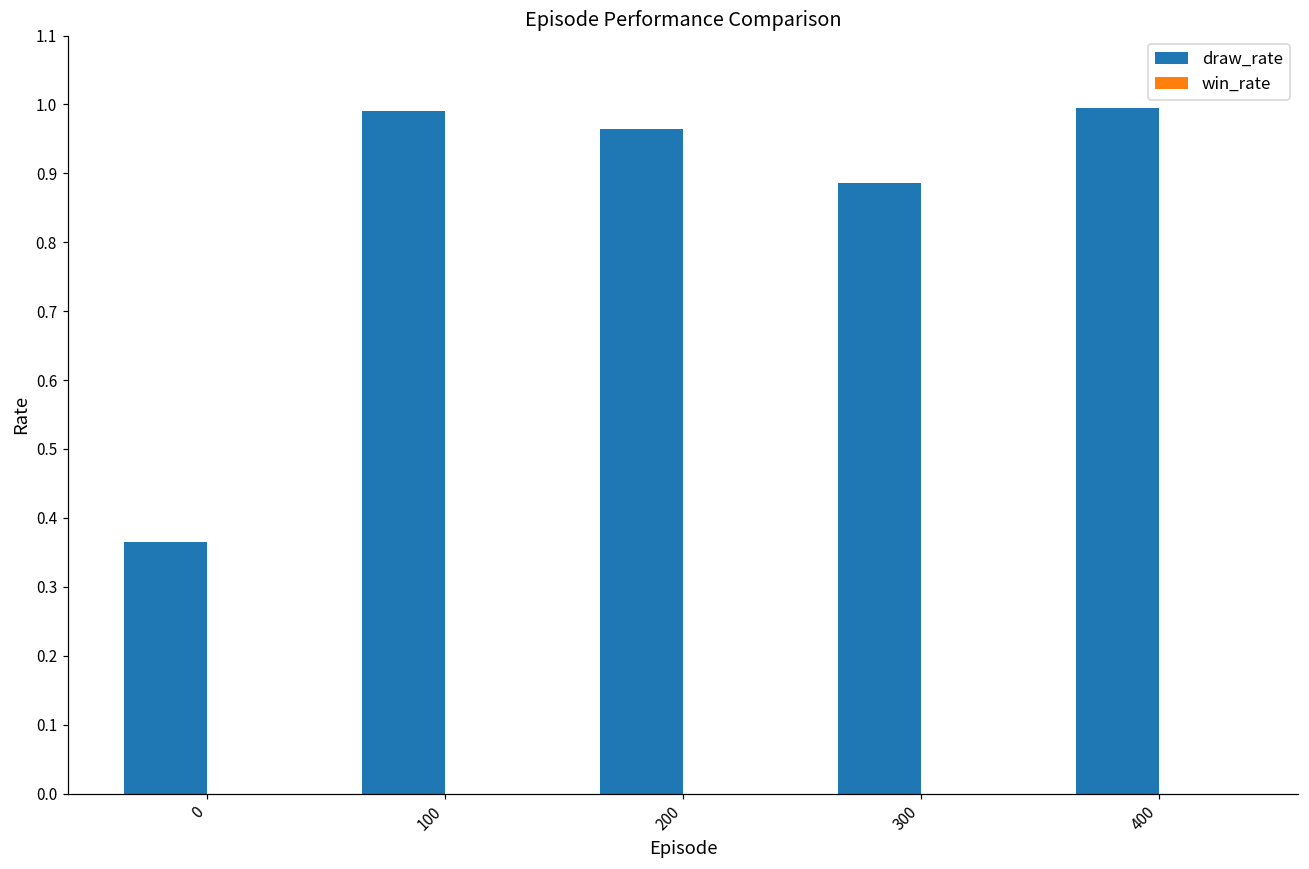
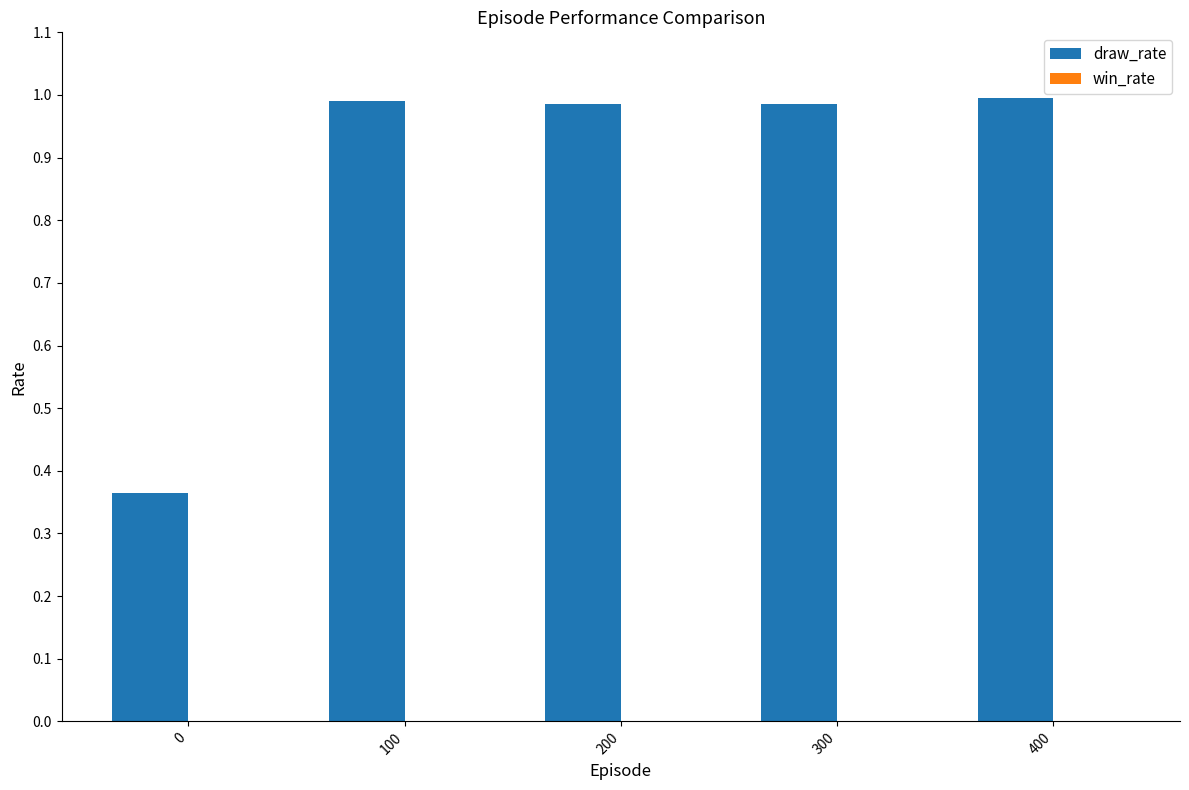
  {
    "draw_rate": {
      "0": 0.37,
      "100": 0.99,
-     "200": 0.97,
-     "300": 0.89,
+     "200": 0.99,
+     "300": 0.99,
      "400": 1.00
    },
    "win_rate": {
      "0": 0.00,
      "100": 0.00,
      "200": 0.00,
      "300": 0.00,
      "400": 0.00
    }
  }
